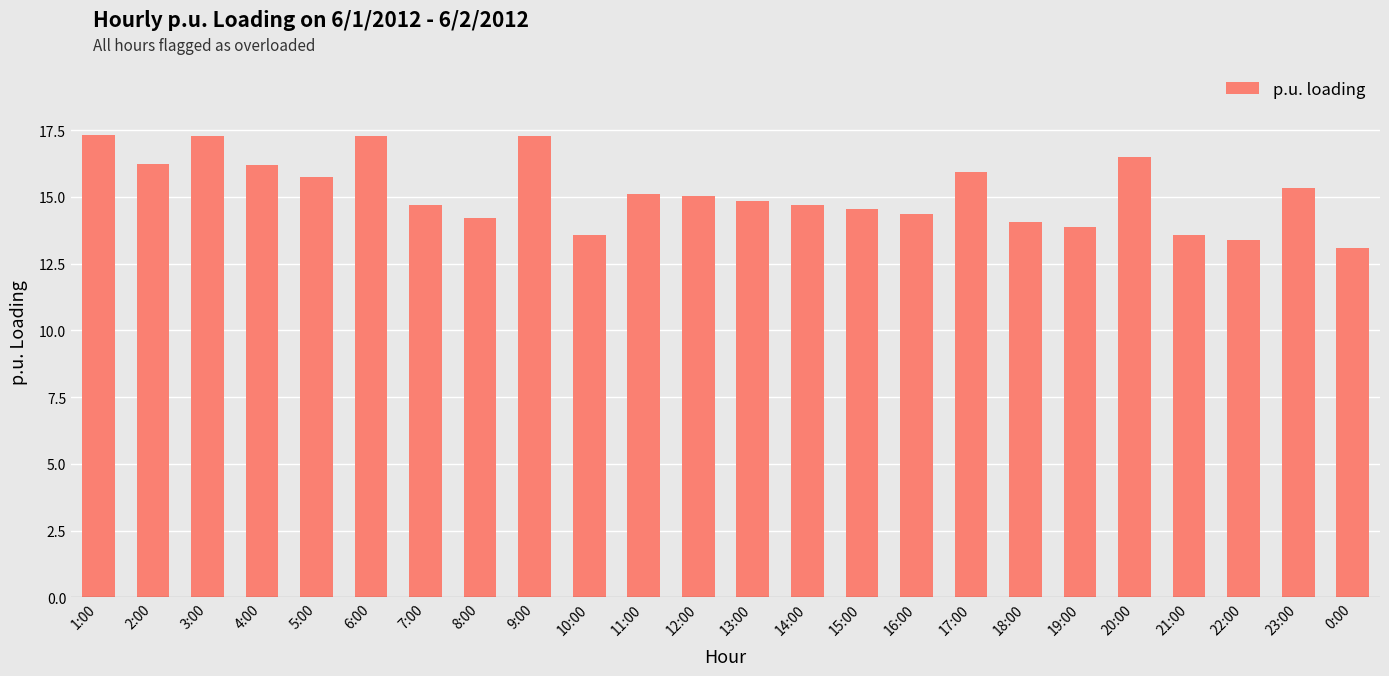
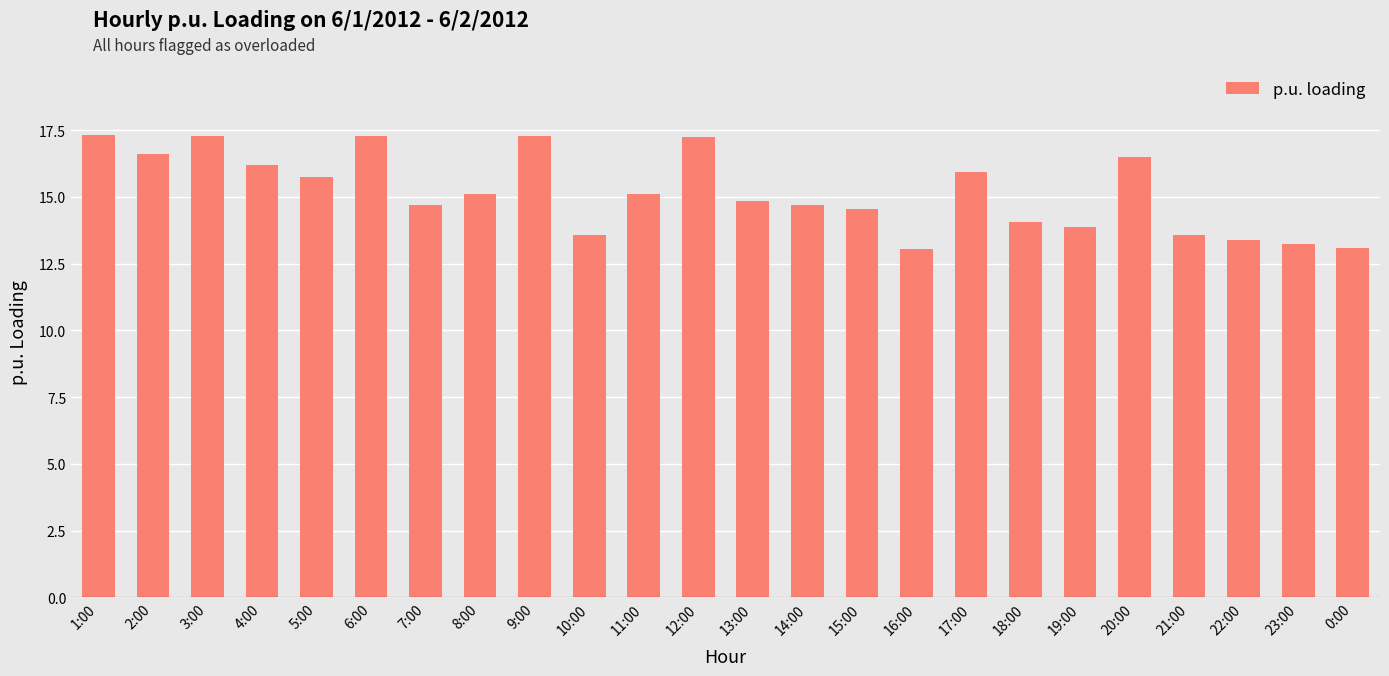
  {
    "1:00": 17.3,
-   "2:00": 16.2,
+   "2:00": 16.6,
    "3:00": 17.3,
    "4:00": 16.2,
    "5:00": 15.7,
    "6:00": 17.3,
    "7:00": 14.7,
-   "8:00": 14.2,
+   "8:00": 15.1,
    "9:00": 17.3,
    "10:00": 13.6,
    "11:00": 15.1,
-   "12:00": 15.0,
+   "12:00": 17.2,
    "13:00": 14.9,
    "14:00": 14.7,
    "15:00": 14.5,
-   "16:00": 14.4,
+   "16:00": 13.1,
    "17:00": 15.9,
    "18:00": 14.0,
    "19:00": 13.9,
    "20:00": 16.5,
    "21:00": 13.6,
    "22:00": 13.4,
-   "23:00": 15.3,
+   "23:00": 13.2,
    "0:00": 13.1
  }
